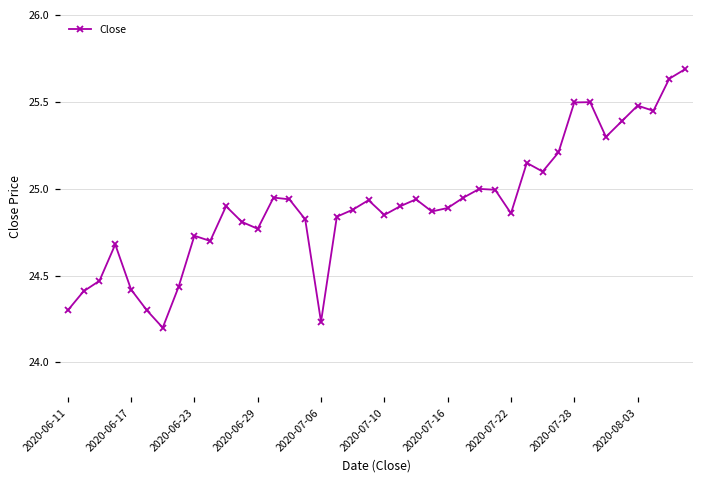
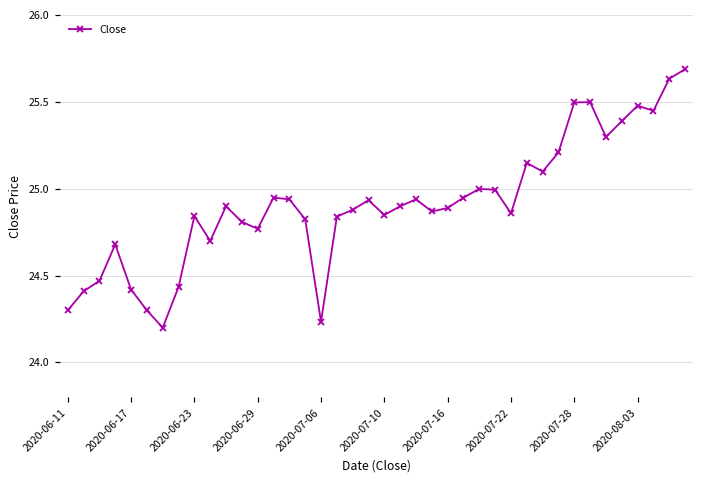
  {
    "2020-06-11": 24.30,
    "2020-06-17": 24.42,
-   "2020-06-23": 24.73,
+   "2020-06-23": 24.84,
    "2020-06-29": 24.77,
    "2020-07-06": 24.23,
    "2020-07-10": 24.85,
    "2020-07-16": 24.89,
    "2020-07-22": 24.86,
    "2020-07-28": 25.50,
    "2020-08-03": 25.48
  }
